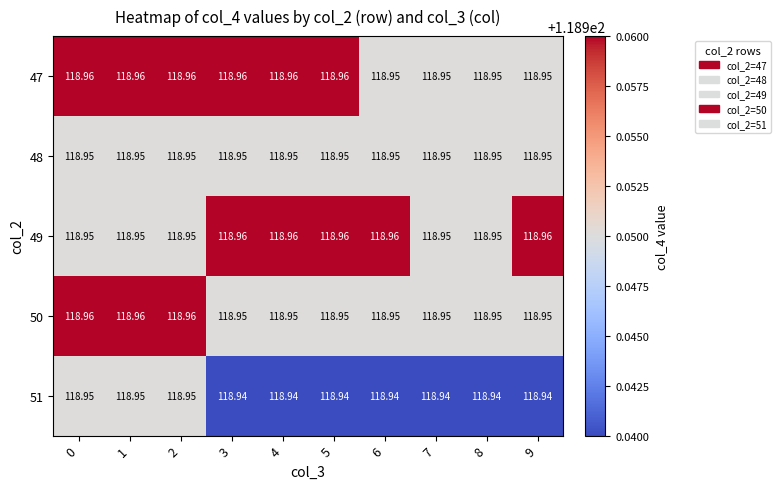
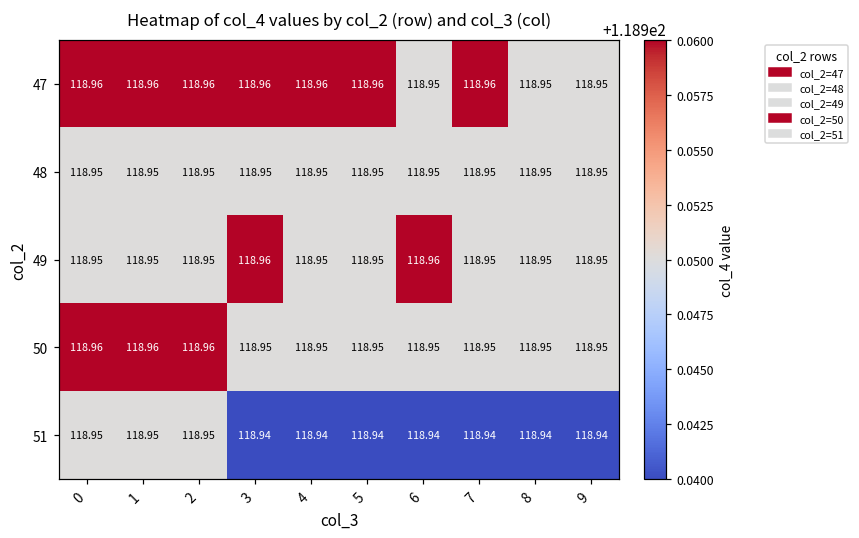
  {
    "47": {
      "0": 118.96,
      "1": 118.96,
      "2": 118.96,
      "3": 118.96,
      "4": 118.96,
      "5": 118.96,
      "6": 118.95,
-     "7": 118.95,
+     "7": 118.96,
      "8": 118.95,
      "9": 118.95
    },
    "48": {
      "0": 118.95,
      "1": 118.95,
      "2": 118.95,
      "3": 118.95,
      "4": 118.95,
      "5": 118.95,
      "6": 118.95,
      "7": 118.95,
      "8": 118.95,
      "9": 118.95
    },
    "49": {
      "0": 118.95,
      "1": 118.95,
      "2": 118.95,
      "3": 118.96,
-     "4": 118.96,
-     "5": 118.96,
+     "4": 118.95,
+     "5": 118.95,
      "6": 118.96,
      "7": 118.95,
      "8": 118.95,
-     "9": 118.96
+     "9": 118.95
    },
    "50": {
      "0": 118.96,
      "1": 118.96,
      "2": 118.96,
      "3": 118.95,
      "4": 118.95,
      "5": 118.95,
      "6": 118.95,
      "7": 118.95,
      "8": 118.95,
      "9": 118.95
    },
    "51": {
      "0": 118.95,
      "1": 118.95,
      "2": 118.95,
      "3": 118.94,
      "4": 118.94,
      "5": 118.94,
      "6": 118.94,
      "7": 118.94,
      "8": 118.94,
      "9": 118.94
    }
  }
